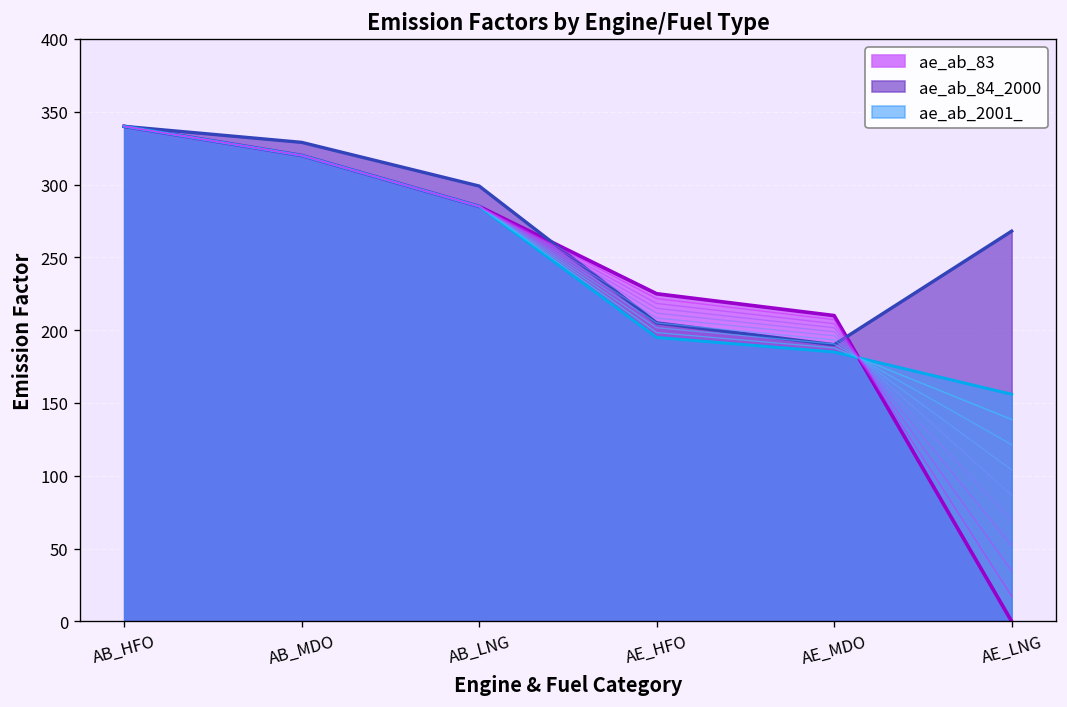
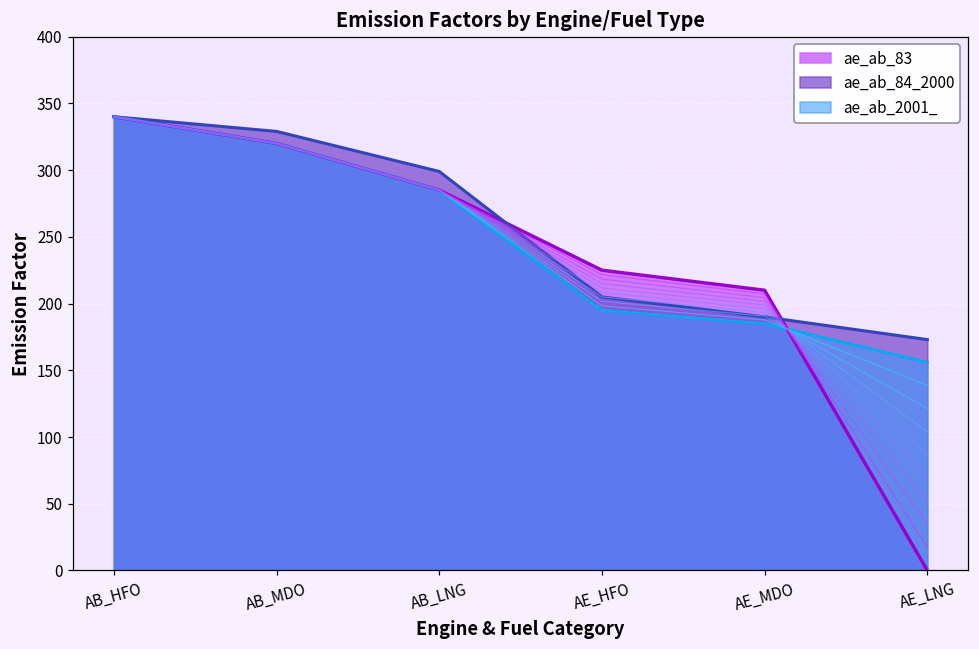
  {
    "ae_ab_84_2000": {
      "AB_MDO": 329,
      "AB_LNG": 299,
-     "AE_LNG": 268
+     "AE_LNG": 173
    }
  }
